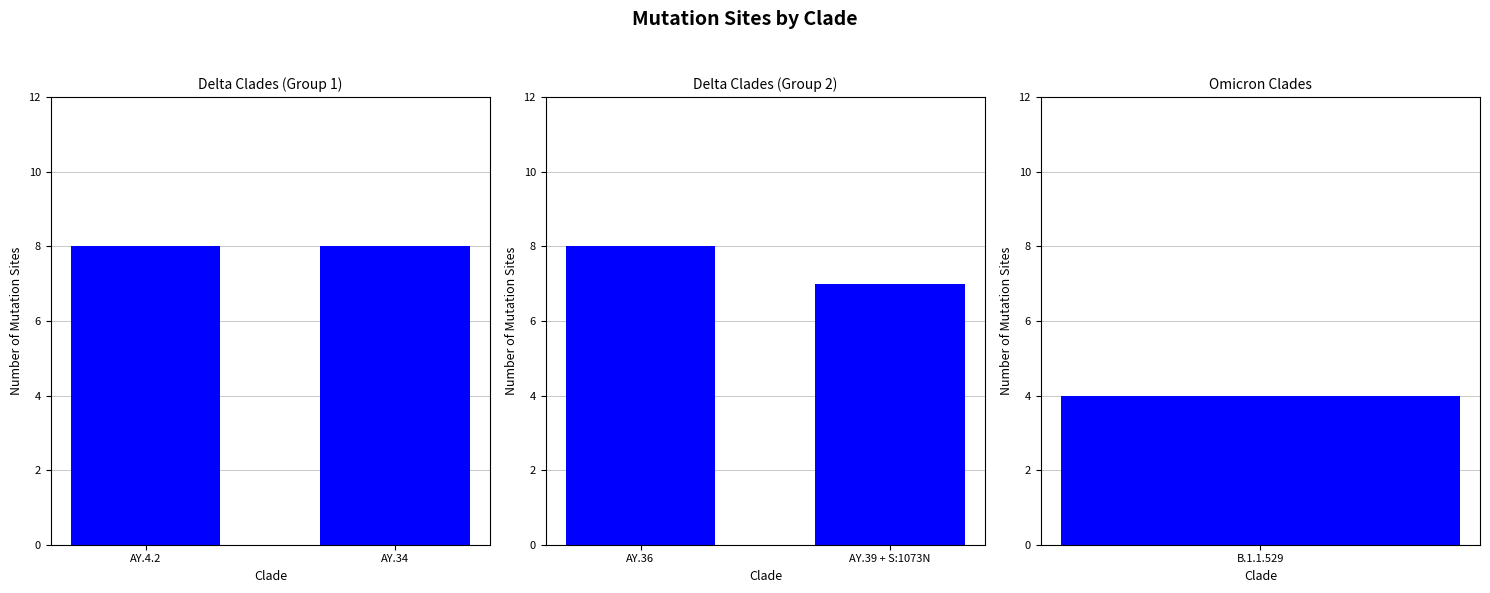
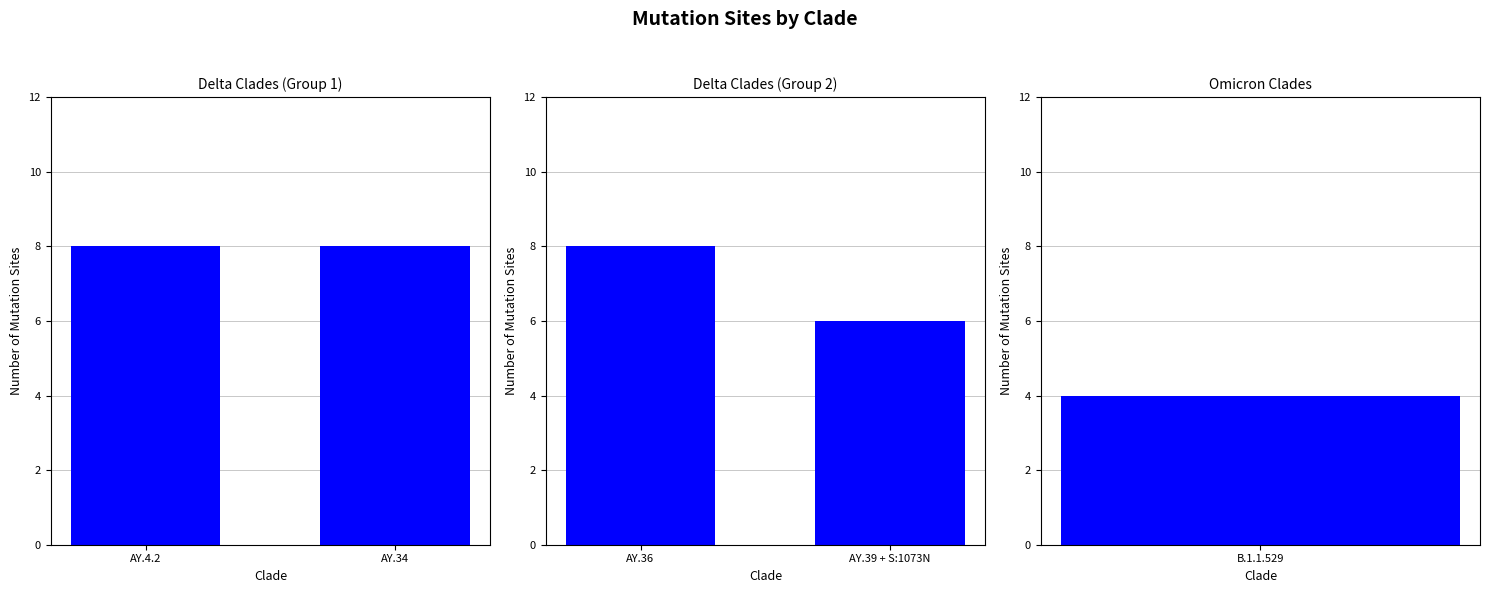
  {
    "Delta Clades (Group 1)": {
      "AY.4.2": 8.0,
      "AY.34": 8.0
    },
    "Delta Clades (Group 2)": {
      "AY.36": 8,
-     "AY.39 + S:1073N": 7
+     "AY.39 + S:1073N": 6
    },
    "Omicron Clades": {
      "B.1.1.529": 4.0
    }
  }
